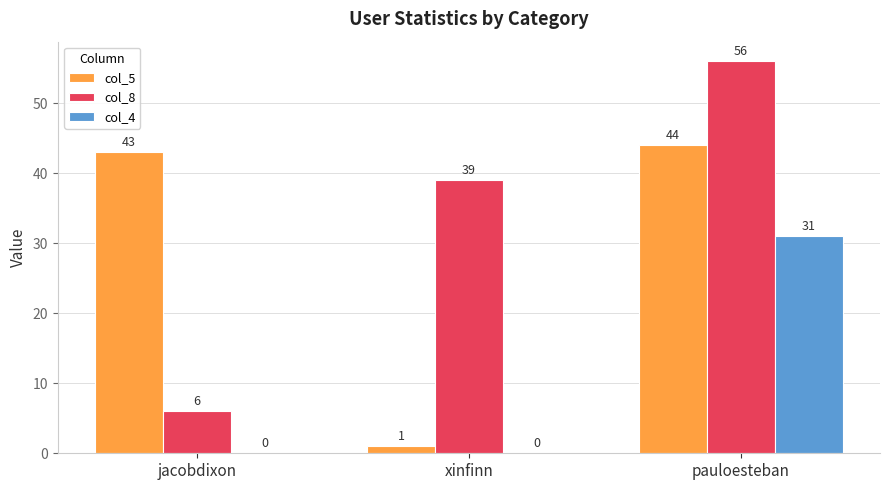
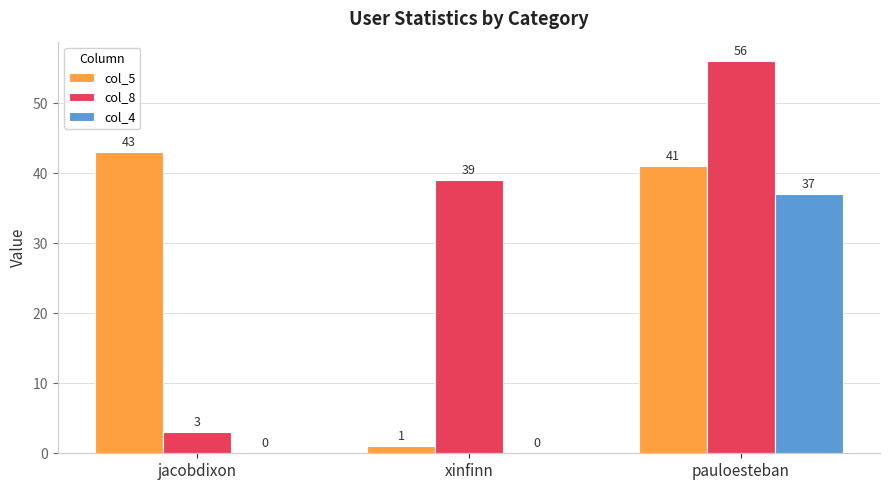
  {
    "col_5": {
      "jacobdixon": 43,
      "xinfinn": 1,
-     "pauloesteban": 44
+     "pauloesteban": 41
    },
    "col_8": {
-     "jacobdixon": 6,
+     "jacobdixon": 3,
      "xinfinn": 39,
      "pauloesteban": 56
    },
    "col_4": {
      "jacobdixon": 0,
      "xinfinn": 0,
-     "pauloesteban": 31
+     "pauloesteban": 37
    }
  }
